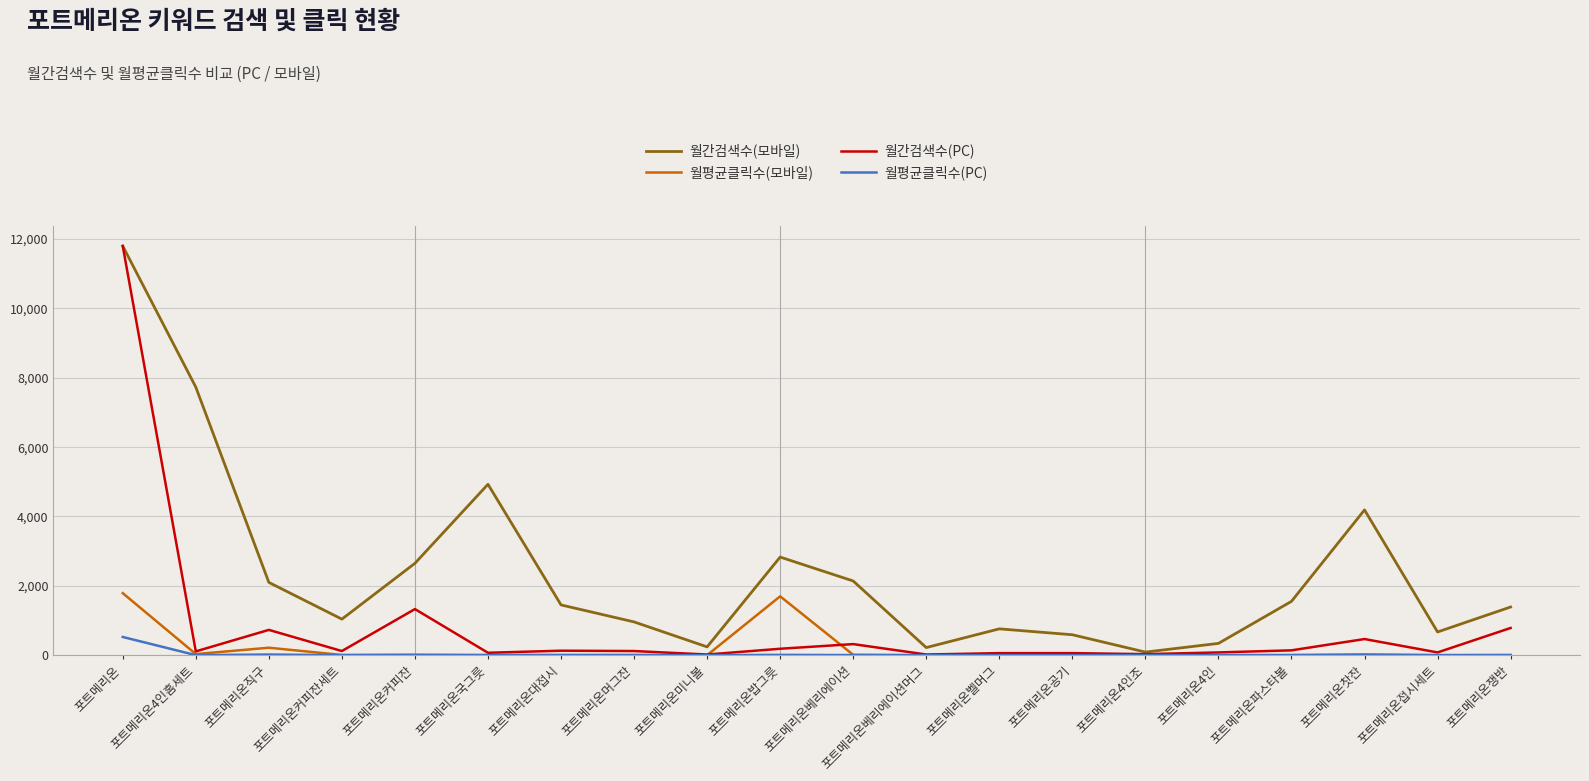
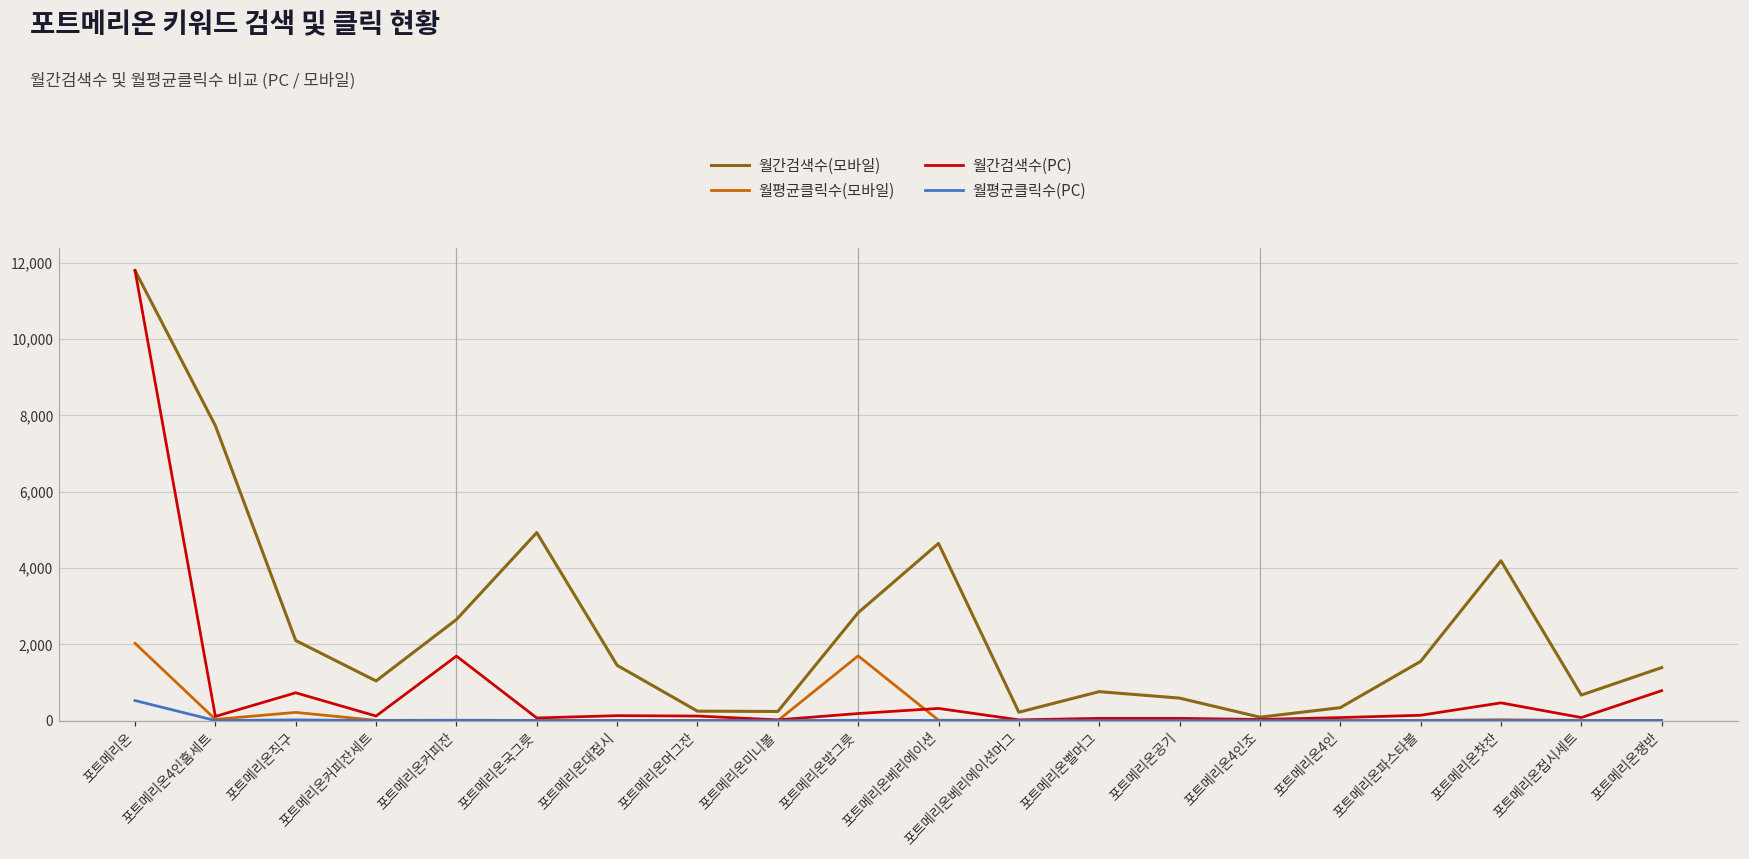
  {
    "월간검색수(모바일)": {
      "포트메리온4인홈세트": "7,700",
      "포트메리온직구": "2,100",
      "포트메리온커피잔세트": "1,000",
      "포트메리온커피잔": "2,700",
      "포트메리온국그릇": "4,900",
      "포트메리온대접시": "1,500",
-     "포트메리온머그잔": "1,000",
+     "포트메리온머그잔": "200",
      "포트메리온미니볼": "200",
      "포트메리온밥그릇": "2,800",
-     "포트메리온베리에이션": "2,100",
+     "포트메리온베리에이션": "4,600",
      "포트메리온베리에이션머그": "200",
      "포트메리온벨머그": "800",
      "포트메리온공기": "600",
      "포트메리온4인": "300",
      "포트메리온파스타볼": "1,600",
      "포트메리온찻잔": "4,200",
      "포트메리온접시세트": "700",
      "포트메리온쟁반": "1,400"
    },
    "월평균클릭수(모바일)": {
-     "포트메리온": "1,800",
+     "포트메리온": "2,000",
      "포트메리온직구": "200",
      "포트메리온밥그릇": "1,700"
    },
    "월간검색수(PC)": {
      "포트메리온4인홈세트": "100",
      "포트메리온직구": "700",
      "포트메리온커피잔세트": "100",
-     "포트메리온커피잔": "1,300",
+     "포트메리온커피잔": "1,700",
      "포트메리온대접시": "100",
      "포트메리온머그잔": "100",
      "포트메리온밥그릇": "200",
      "포트메리온베리에이션": "300",
      "포트메리온4인": "100",
      "포트메리온파스타볼": "100",
      "포트메리온찻잔": "500",
      "포트메리온접시세트": "100",
      "포트메리온쟁반": "800"
    },
    "월평균클릭수(PC)": {
      "포트메리온": "500",
      "포트메리온직구": "0",
      "포트메리온밥그릇": "0"
    }
  }
